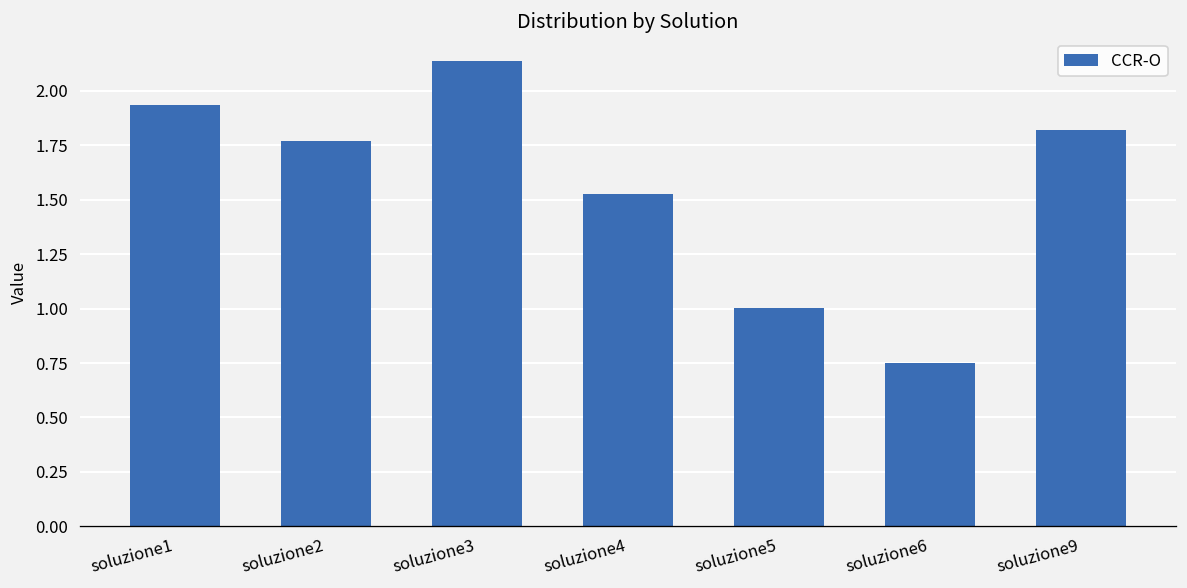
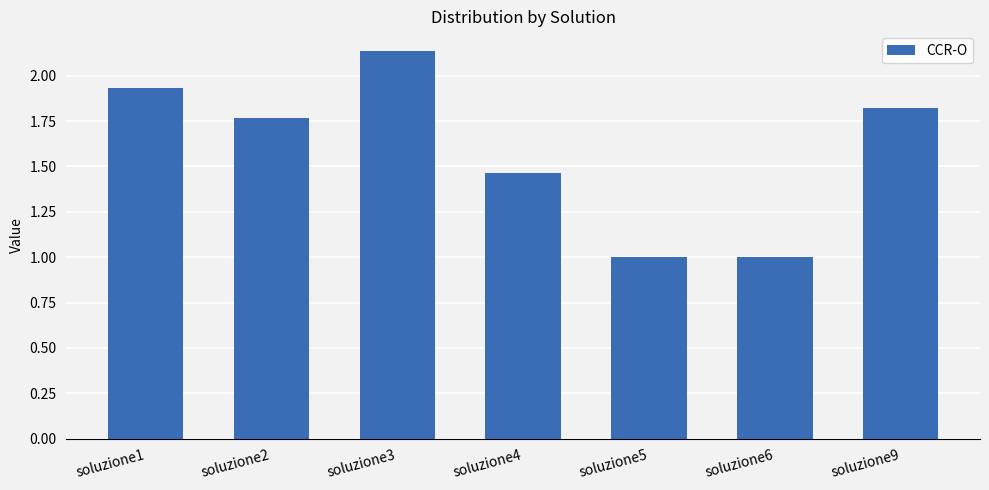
  {
    "soluzione1": 1.93,
    "soluzione2": 1.77,
    "soluzione3": 2.14,
-   "soluzione4": 1.52,
+   "soluzione4": 1.46,
    "soluzione5": 1.00,
-   "soluzione6": 0.75,
+   "soluzione6": 1.00,
    "soluzione9": 1.82
  }
